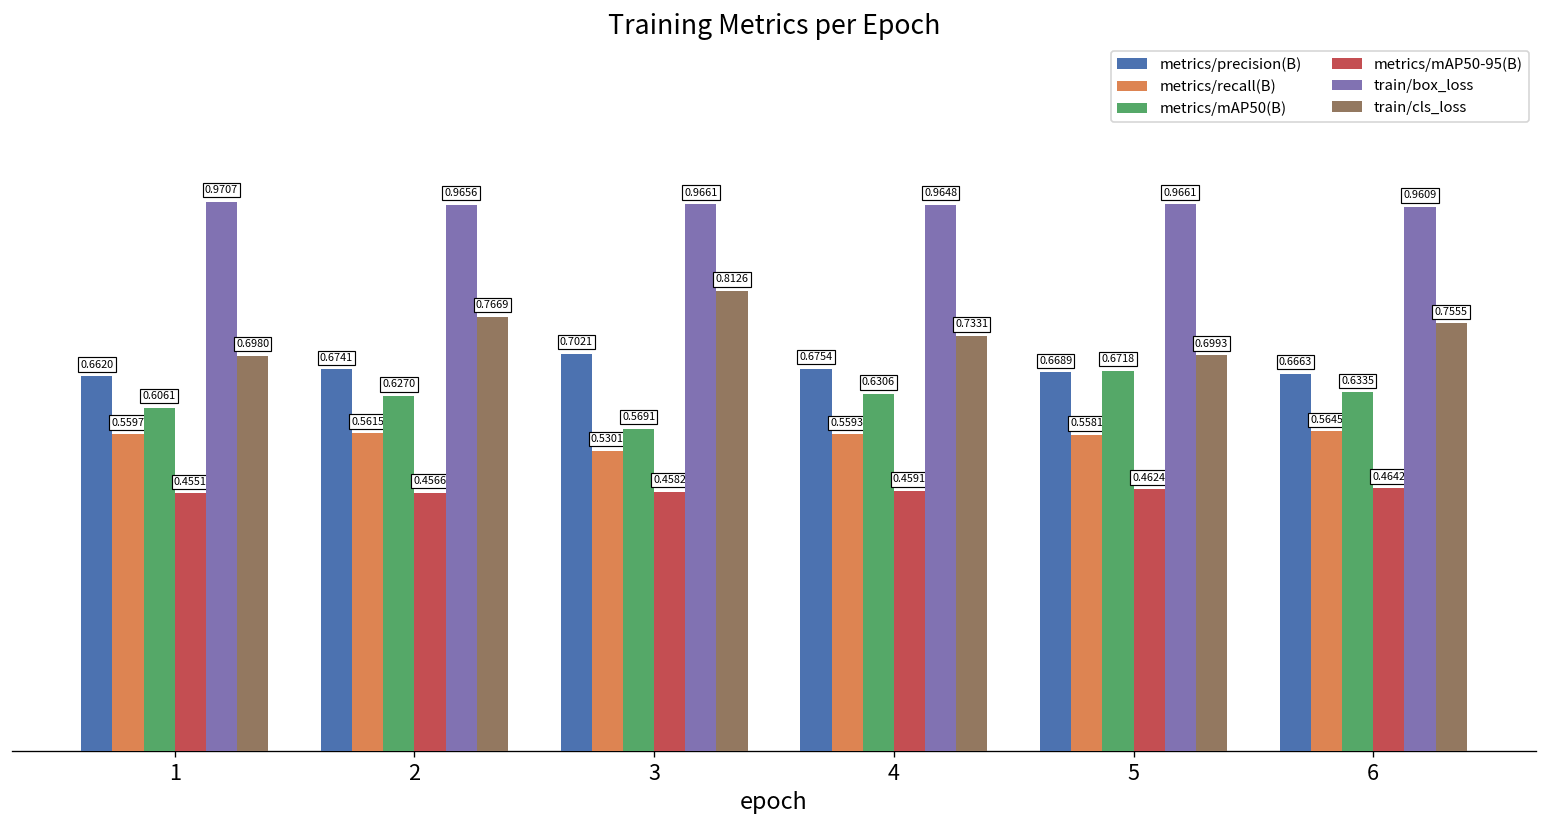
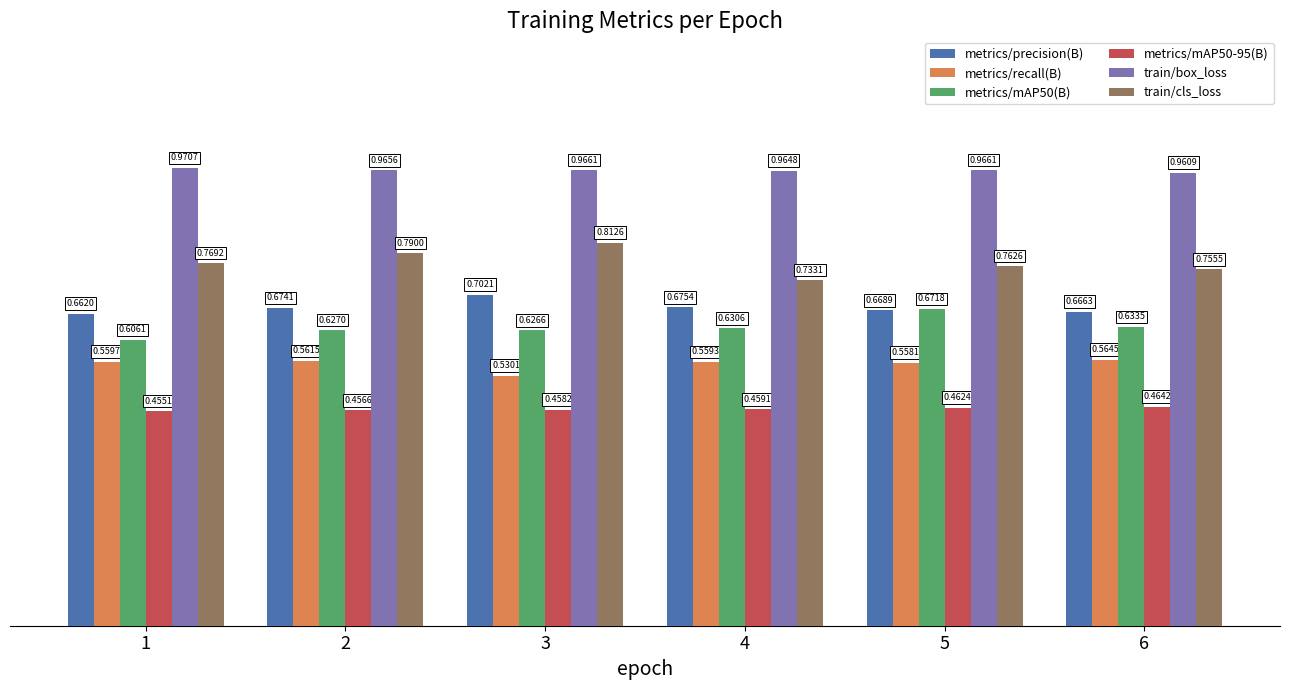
  {
    "metrics/mAP50(B)": {
-     "3": 0.5691
+     "3": 0.6266
    },
    "train/cls_loss": {
-     "1": 0.6980,
-     "2": 0.7669,
-     "5": 0.6993
+     "1": 0.7692,
+     "2": 0.7900,
+     "5": 0.7626
    }
  }
